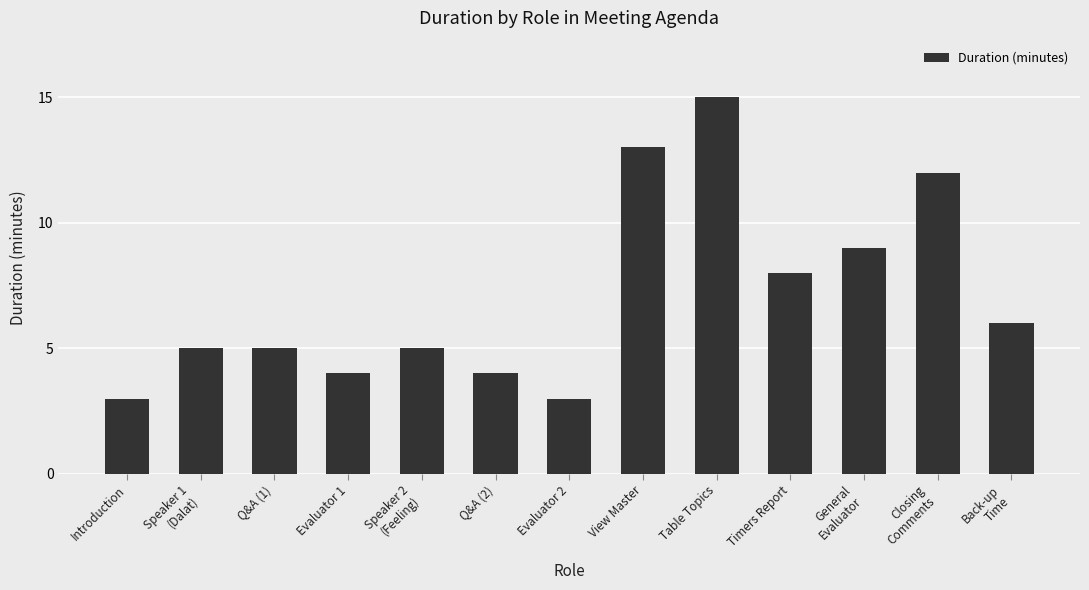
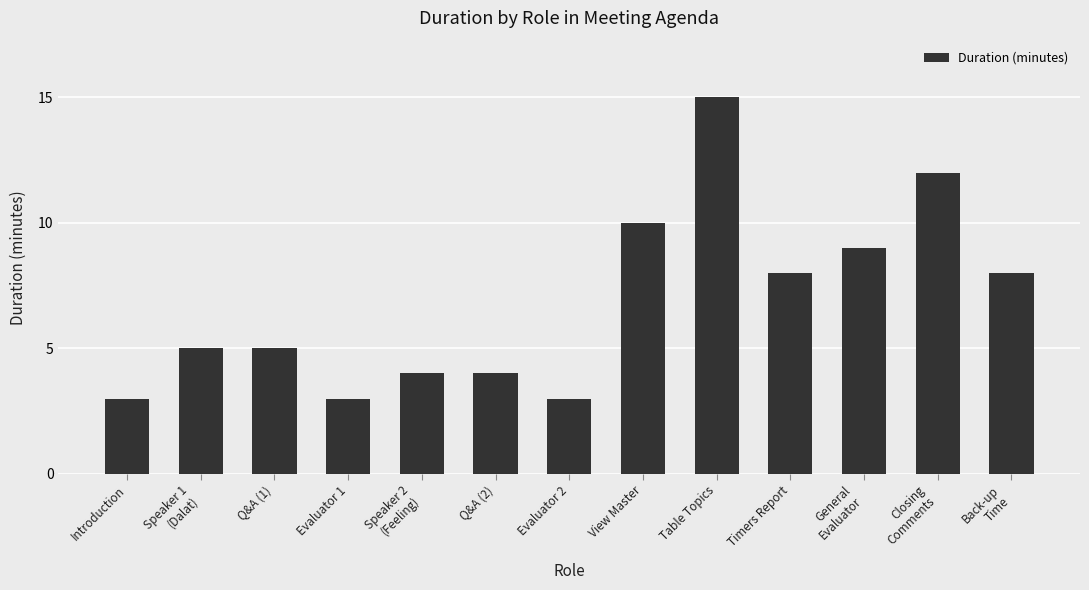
  {
    "Introduction": 3,
    "Speaker 1 (Dalat)": 5,
    "Q&A (1)": 5,
-   "Evaluator 1": 4,
-   "Speaker 2 (Feeling)": 5,
+   "Evaluator 1": 3,
+   "Speaker 2 (Feeling)": 4,
    "Q&A (2)": 4,
    "Evaluator 2": 3,
-   "View Master": 13,
+   "View Master": 10,
    "Table Topics": 15,
    "Timers Report": 8,
    "General Evaluator": 9,
    "Closing Comments": 12,
-   "Back-up Time": 6
+   "Back-up Time": 8
  }
